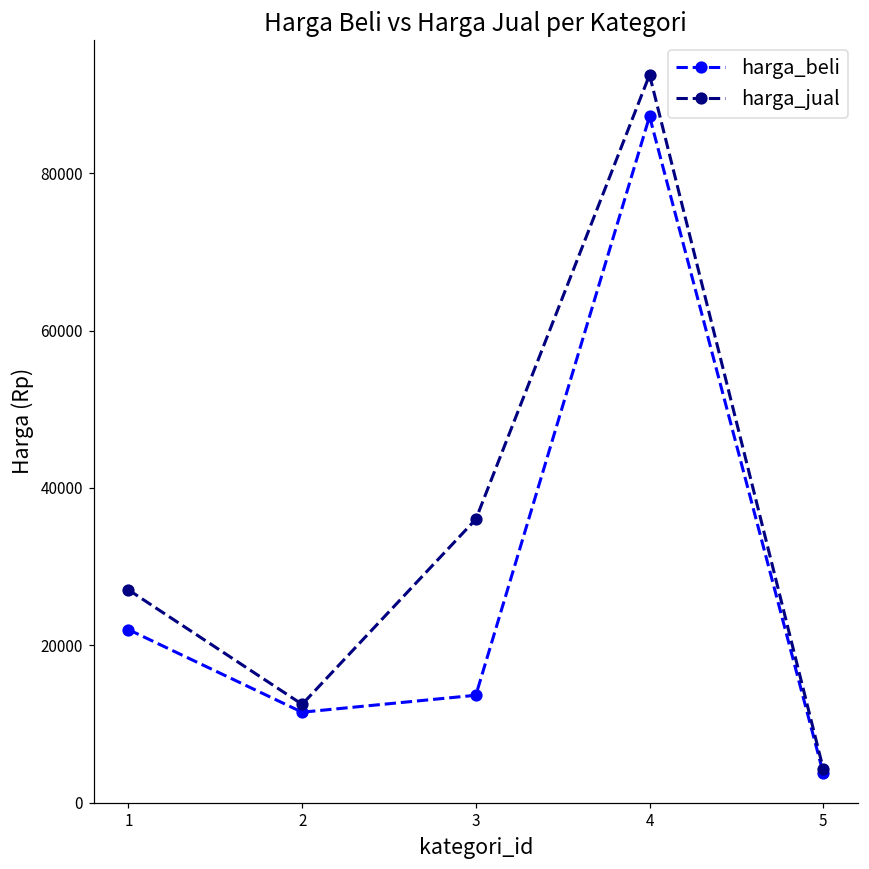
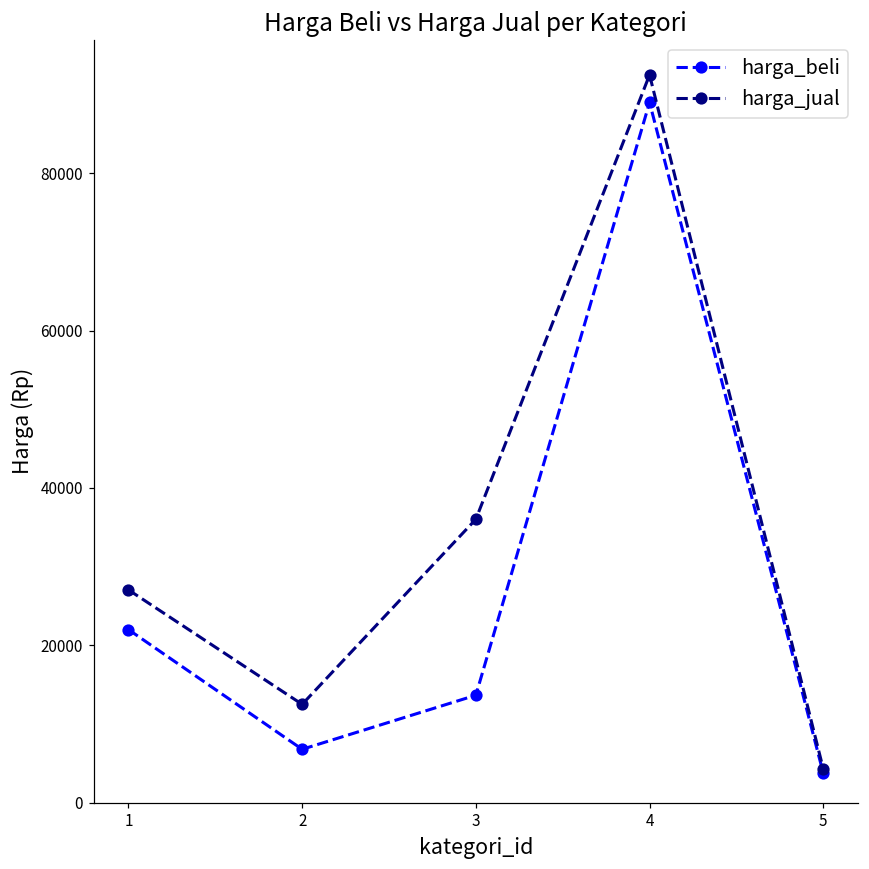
  {
    "harga_beli": {
      "1": 22000,
-     "2": 12000,
+     "2": 7000,
      "3": 14000,
-     "4": 87000,
+     "4": 89000,
      "5": 4000
    },
    "harga_jual": {
      "1": 27000,
      "2": 13000,
      "3": 36000,
      "4": 93000,
      "5": 4000
    }
  }
